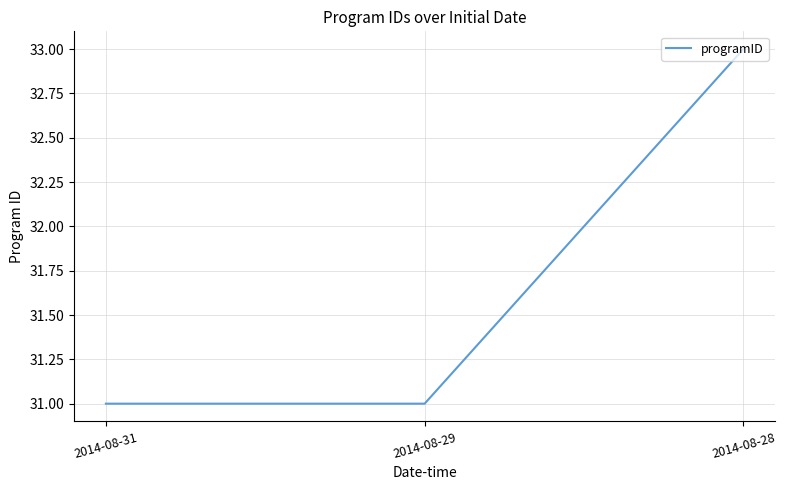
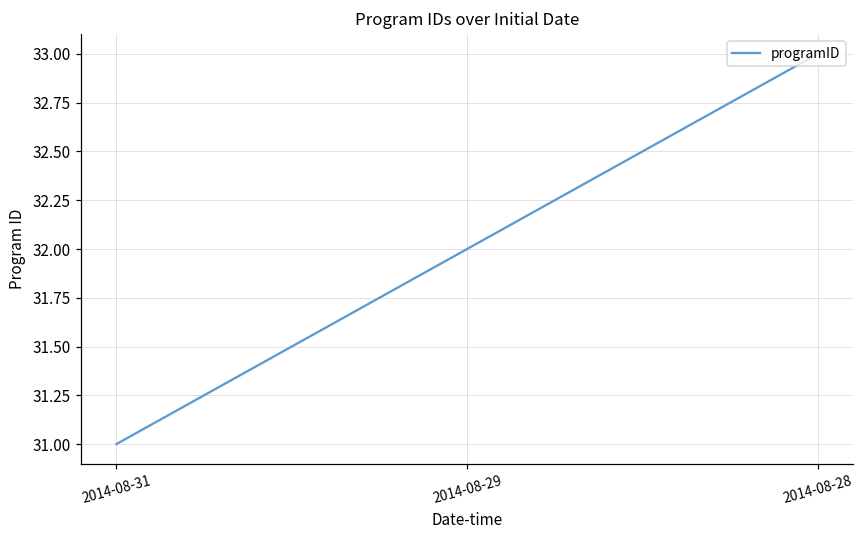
  {
    "2014-08-31": 31,
-   "2014-08-29": 31
+   "2014-08-29": 32
  }
